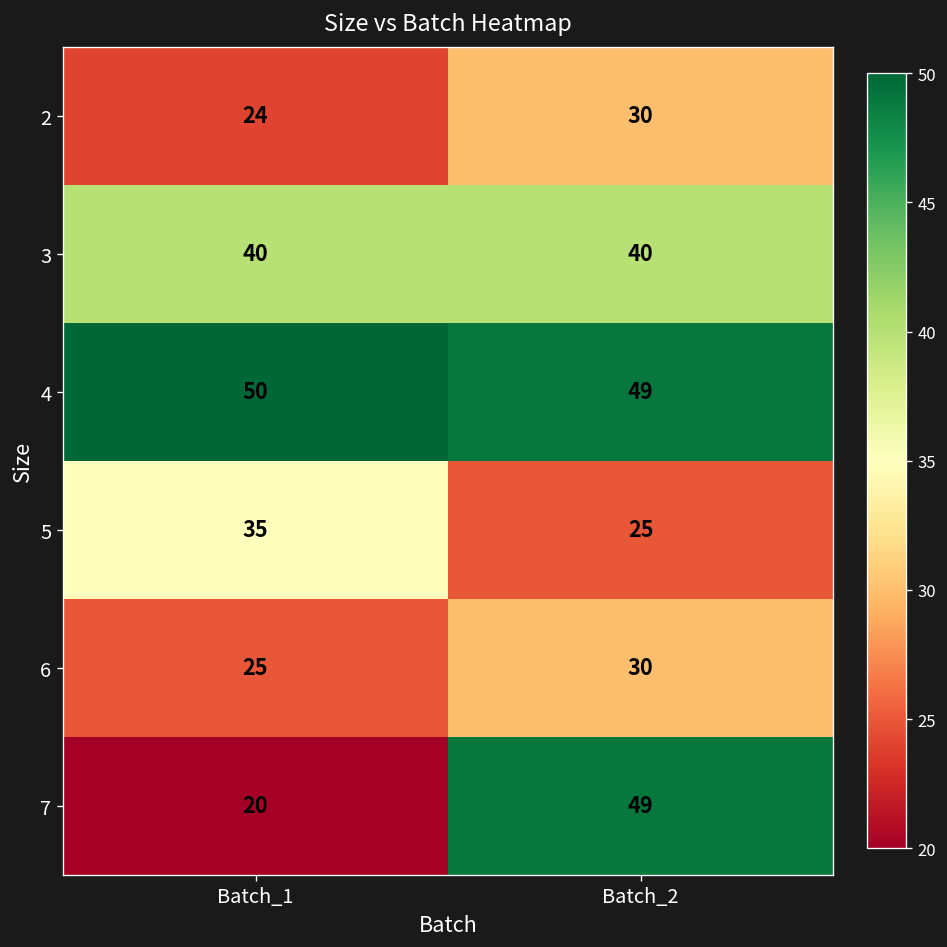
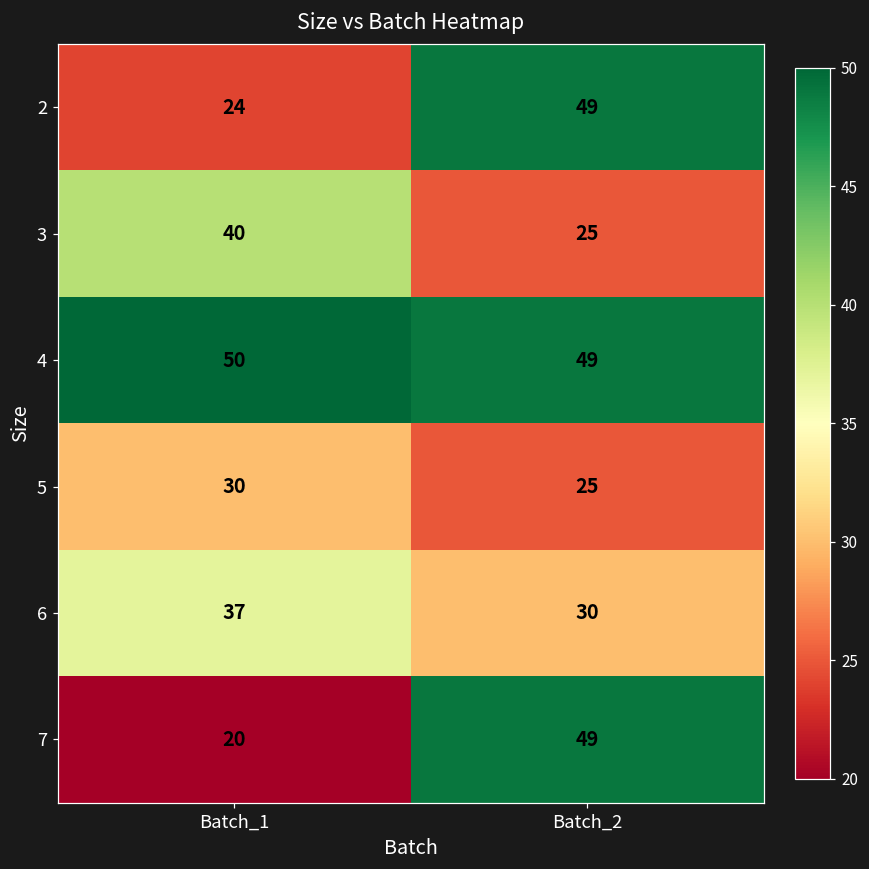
  {
    "2": {
      "Batch_1": 24,
-     "Batch_2": 30
+     "Batch_2": 49
    },
    "3": {
      "Batch_1": 40,
-     "Batch_2": 40
+     "Batch_2": 25
    },
    "4": {
      "Batch_1": 50,
      "Batch_2": 49
    },
    "5": {
-     "Batch_1": 35,
+     "Batch_1": 30,
      "Batch_2": 25
    },
    "6": {
-     "Batch_1": 25,
+     "Batch_1": 37,
      "Batch_2": 30
    },
    "7": {
      "Batch_1": 20,
      "Batch_2": 49
    }
  }
